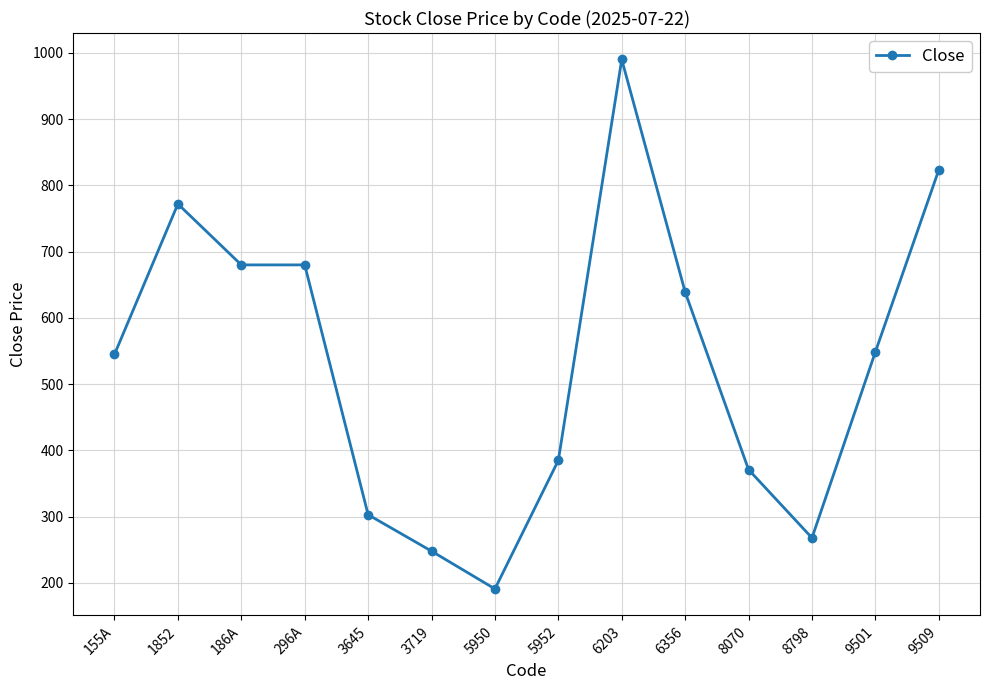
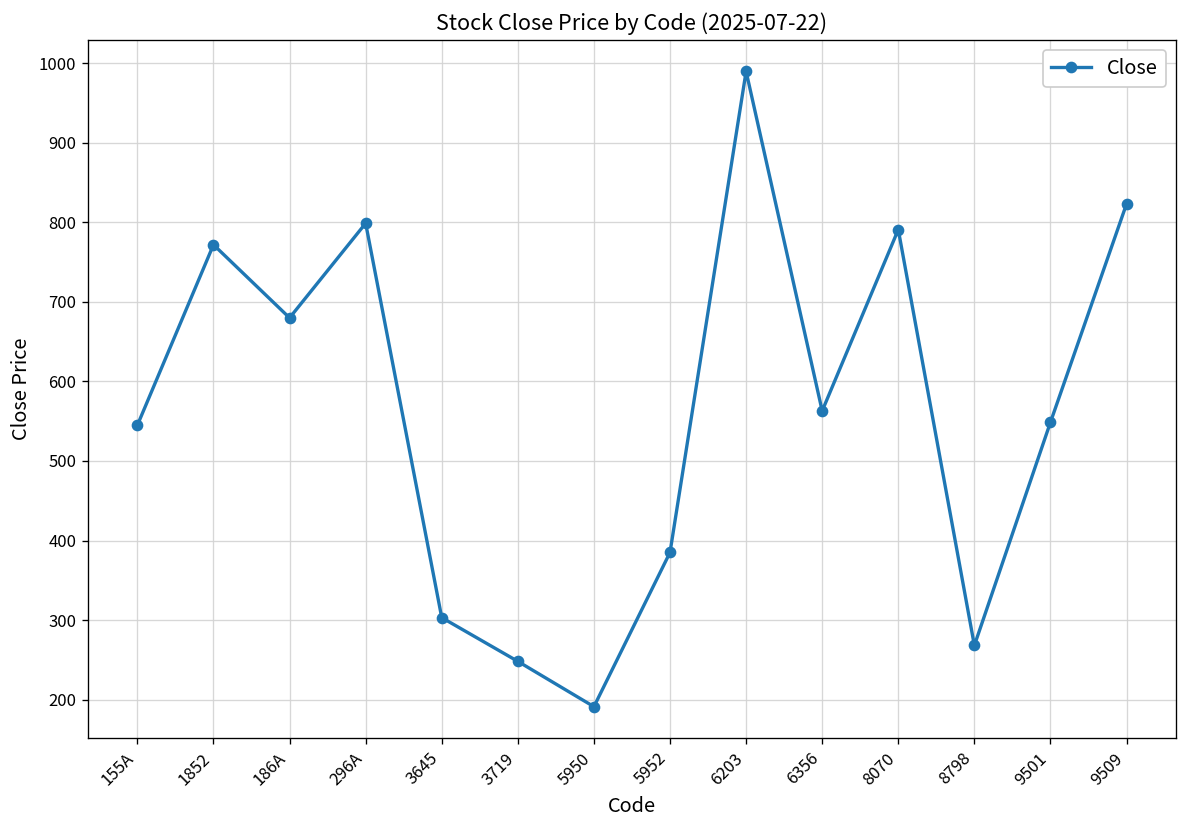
  {
    "155A": 550,
    "1852": 770,
    "186A": 680,
-   "296A": 680,
+   "296A": 800,
    "3645": 300,
    "3719": 250,
    "5950": 190,
    "5952": 390,
    "6203": 990,
-   "6356": 640,
-   "8070": 370,
+   "6356": 560,
+   "8070": 790,
    "8798": 270,
    "9501": 550,
    "9509": 820
  }
